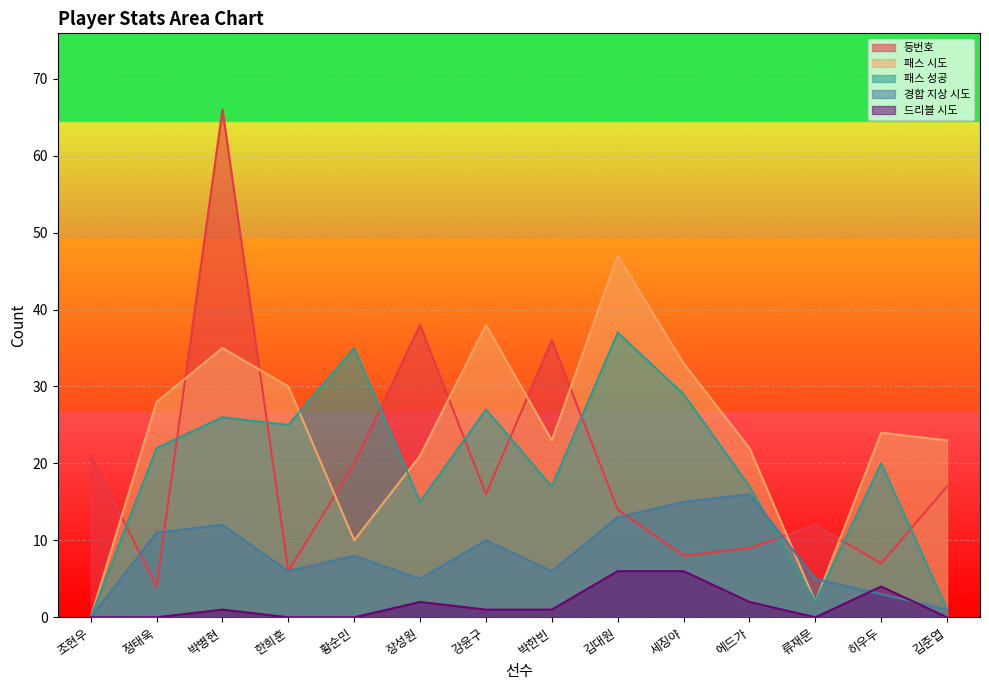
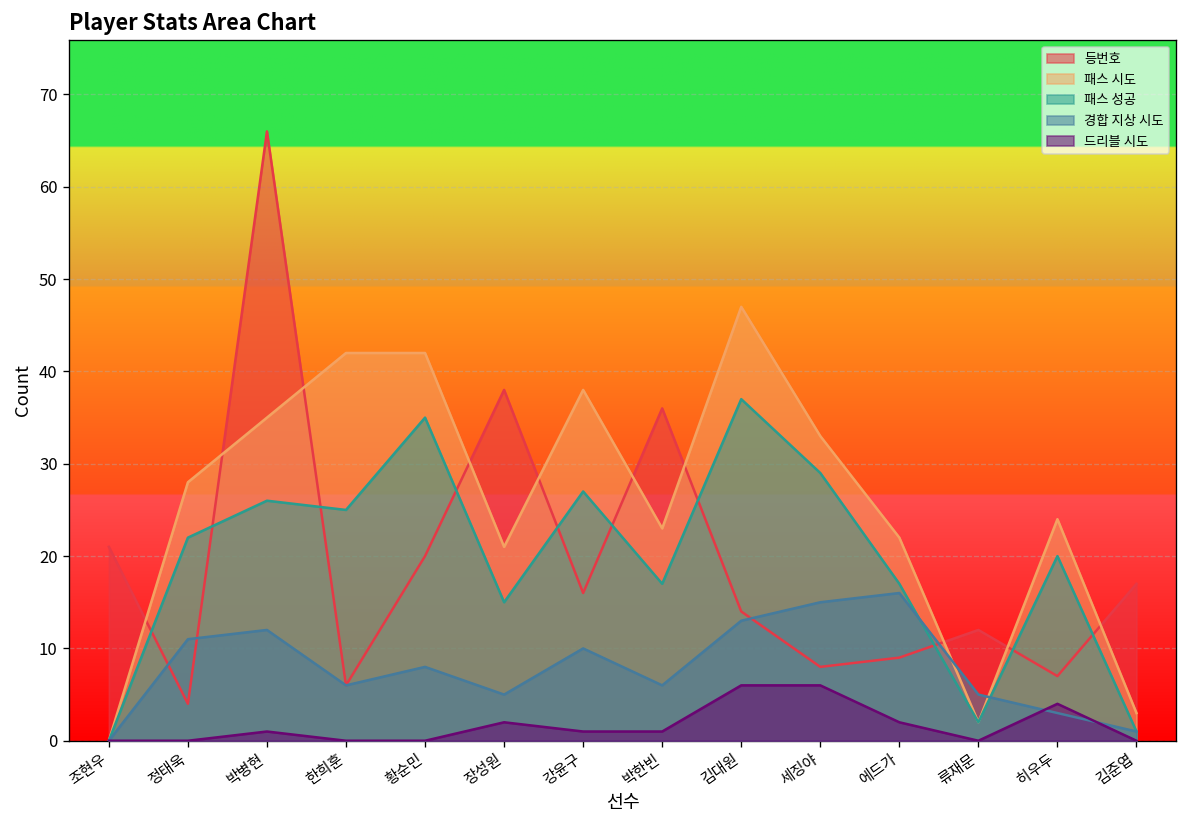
  {
    "등번호": {
      "조현우": 21,
      "정태욱": 4,
      "박병현": 66,
      "황순민": 20,
      "장성원": 38,
      "강윤구": 16,
      "박한빈": 36,
      "김대원": 14,
      "세징야": 8,
      "에드가": 9,
      "류재문": 12,
      "히우두": 7,
      "김준엽": 17
    },
    "패스 시도": {
      "정태욱": 28,
      "박병현": 35,
-     "한희훈": 30,
-     "황순민": 10,
+     "한희훈": 42,
+     "황순민": 42,
      "장성원": 21,
      "강윤구": 38,
      "박한빈": 23,
      "김대원": 47,
      "세징야": 33,
      "에드가": 22,
      "히우두": 24,
-     "김준엽": 23
+     "김준엽": 3
    },
    "드리블 시도": {
      "정태욱": 0,
      "박병현": 1,
      "한희훈": 0,
      "황순민": 0,
      "장성원": 2,
      "강윤구": 1,
      "박한빈": 1,
      "김대원": 6,
      "세징야": 6,
      "에드가": 2,
      "류재문": 0,
      "히우두": 4,
      "김준엽": 0
    }
  }
